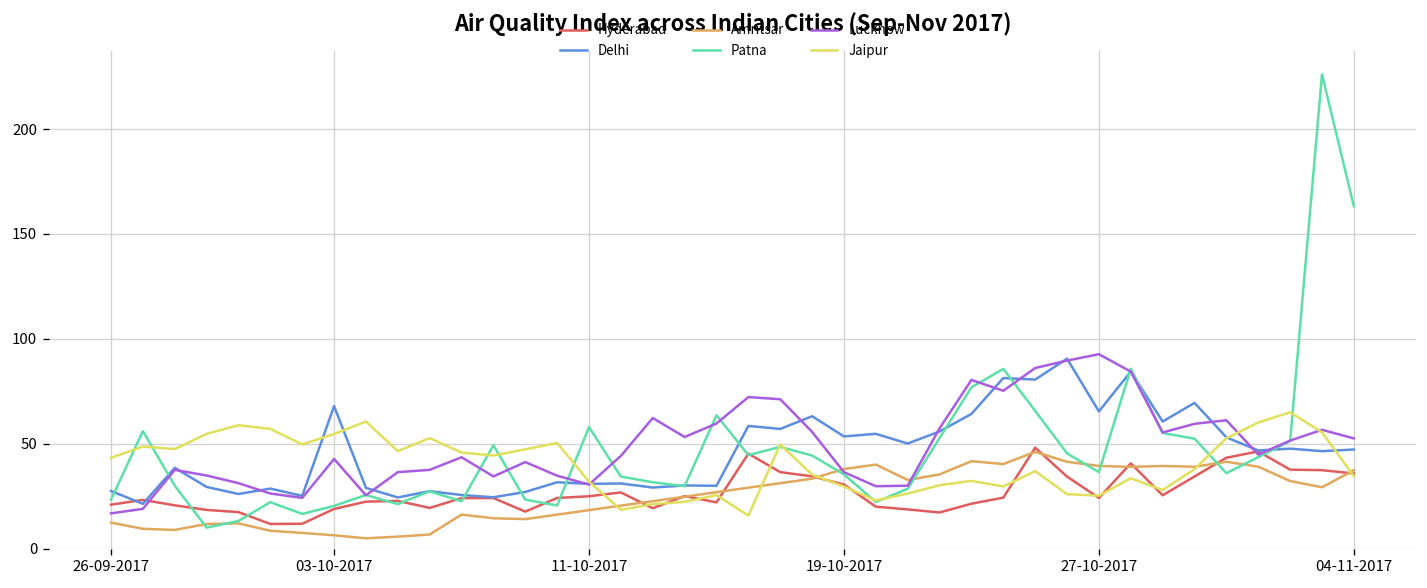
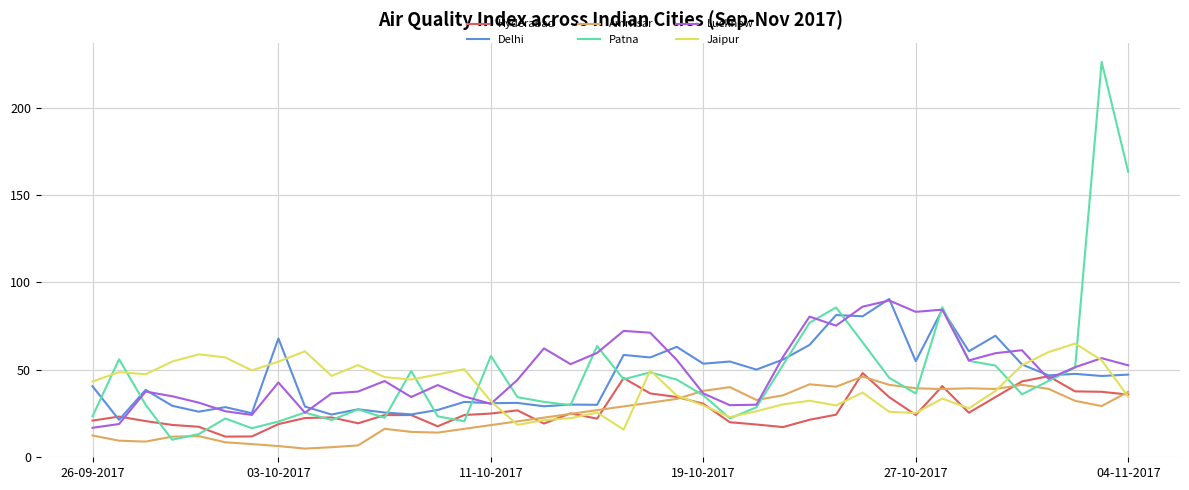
  {
    "Hyderabad": {
      "26-09-2017": 21,
      "11-10-2017": 25
    },
    "Delhi": {
-     "26-09-2017": 28,
+     "26-09-2017": 41,
      "03-10-2017": 68,
      "19-10-2017": 54,
-     "27-10-2017": 65,
+     "27-10-2017": 55,
      "04-11-2017": 47
    },
    "Patna": {
      "26-09-2017": 23,
      "11-10-2017": 58,
      "27-10-2017": 37,
      "04-11-2017": 163
    },
    "Lucknow": {
      "26-09-2017": 17,
      "03-10-2017": 43,
-     "27-10-2017": 93,
+     "27-10-2017": 83,
      "04-11-2017": 53
    }
  }
